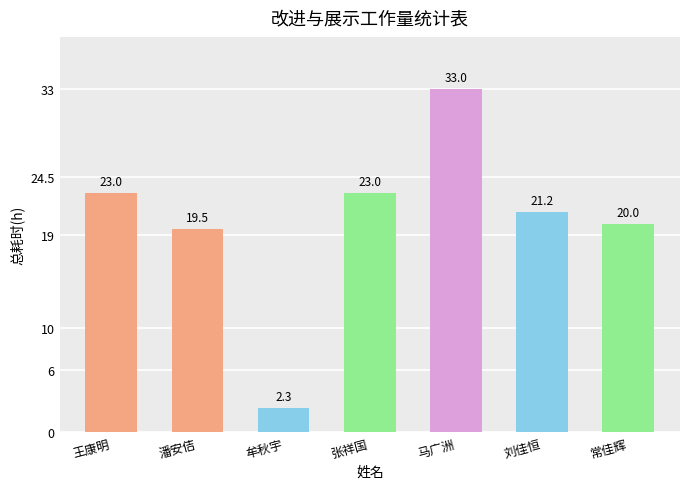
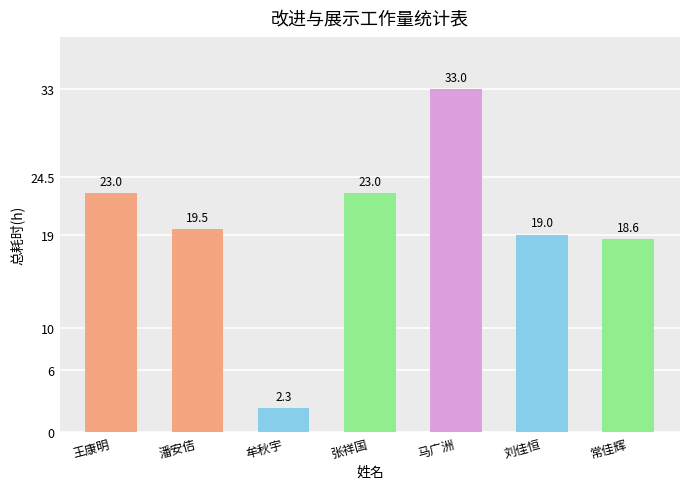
  {
    "王康明": 23.0,
    "潘安佶": 19.5,
    "牟秋宇": 2.3,
    "张祥国": 23.0,
    "马广洲": 33.0,
-   "刘佳恒": 21.2,
-   "常佳辉": 20.0
+   "刘佳恒": 19.0,
+   "常佳辉": 18.6
  }
